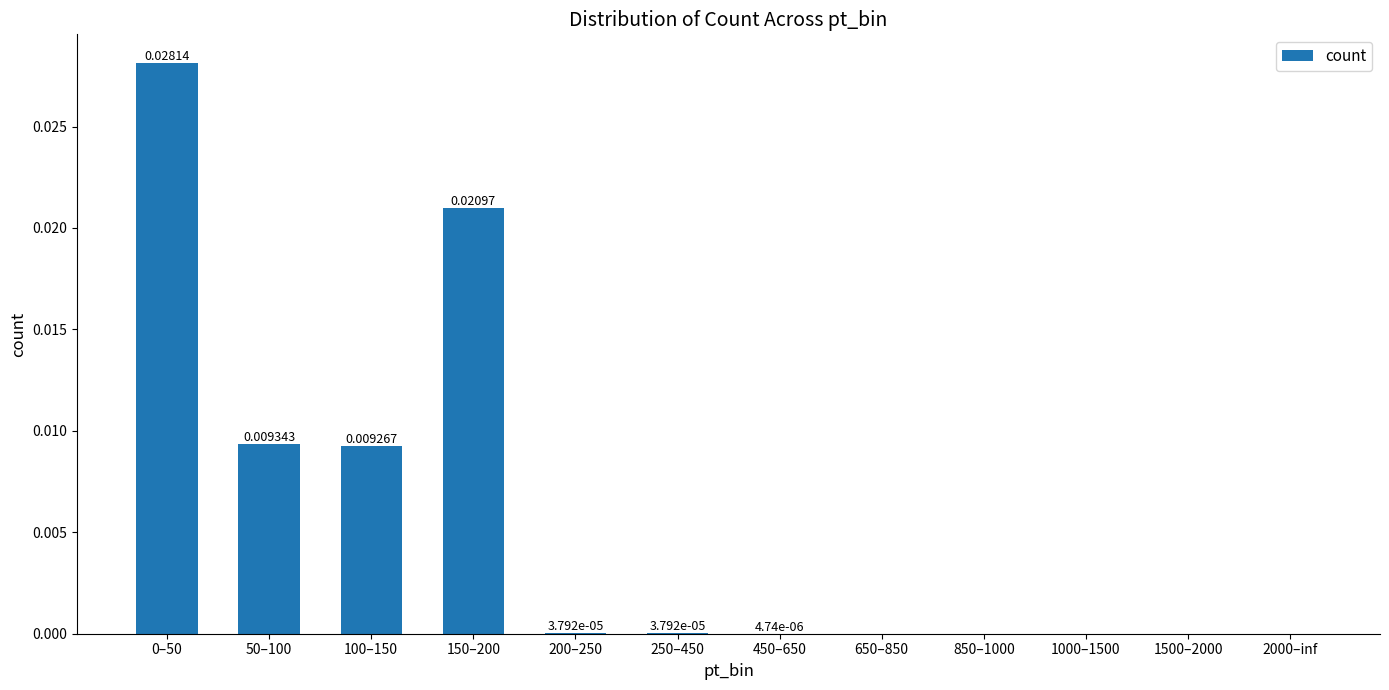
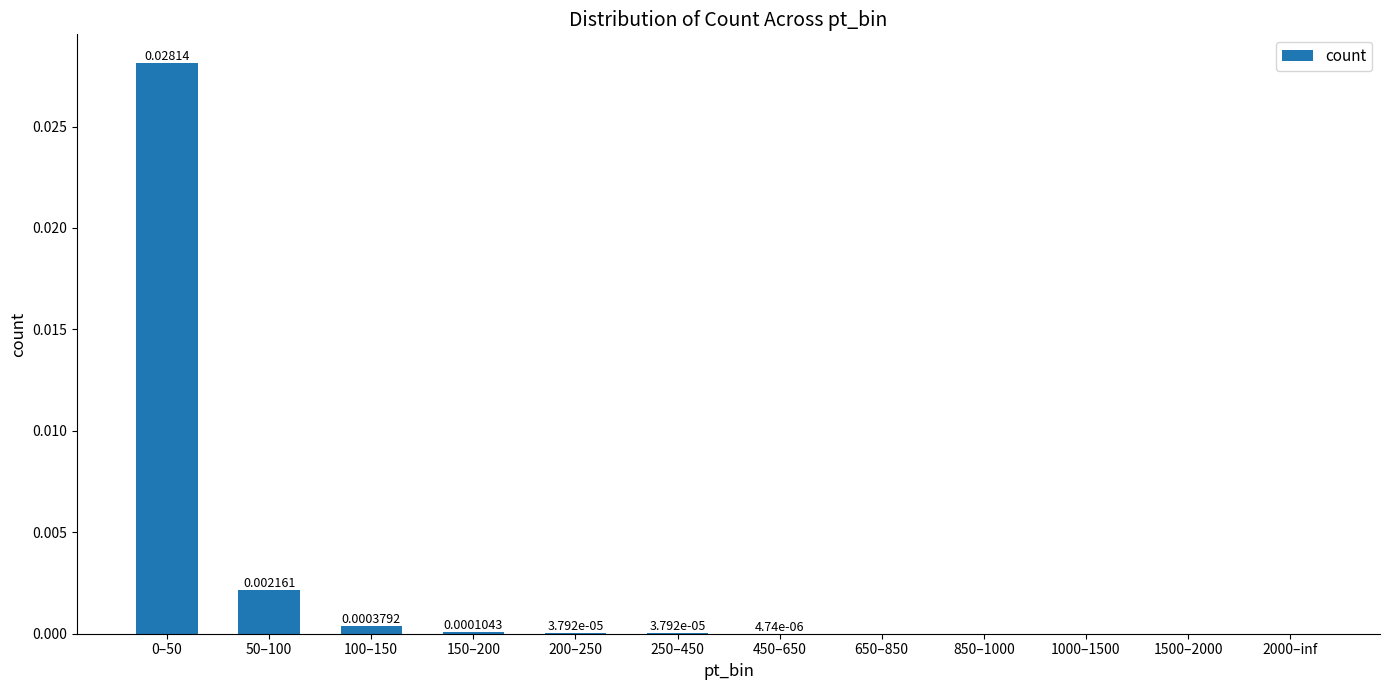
  {
    "0–50": "0.02814",
-   "50–100": "0.009343",
-   "100–150": "0.009267",
-   "150–200": "0.02097",
+   "50–100": "0.002161",
+   "100–150": "0.0003792",
+   "150–200": "0.0001043",
    "200–250": "3.792e-05",
    "250–450": "3.792e-05",
    "450–650": "4.74e-06"
  }
